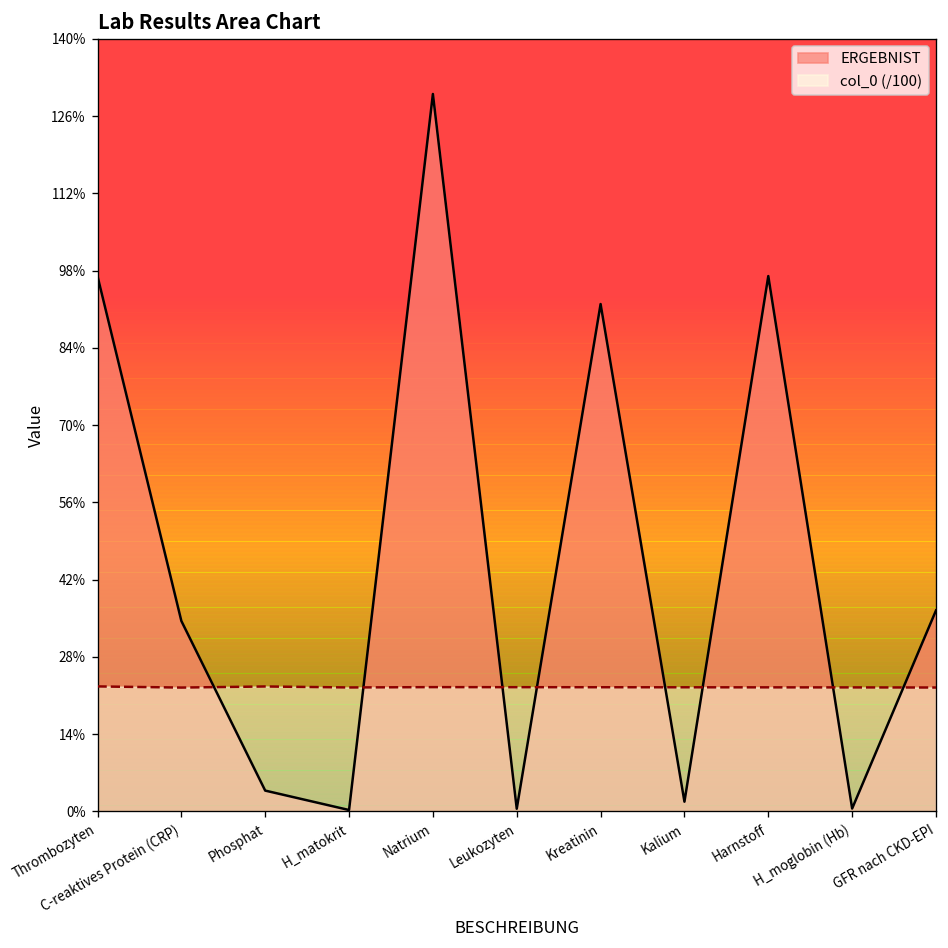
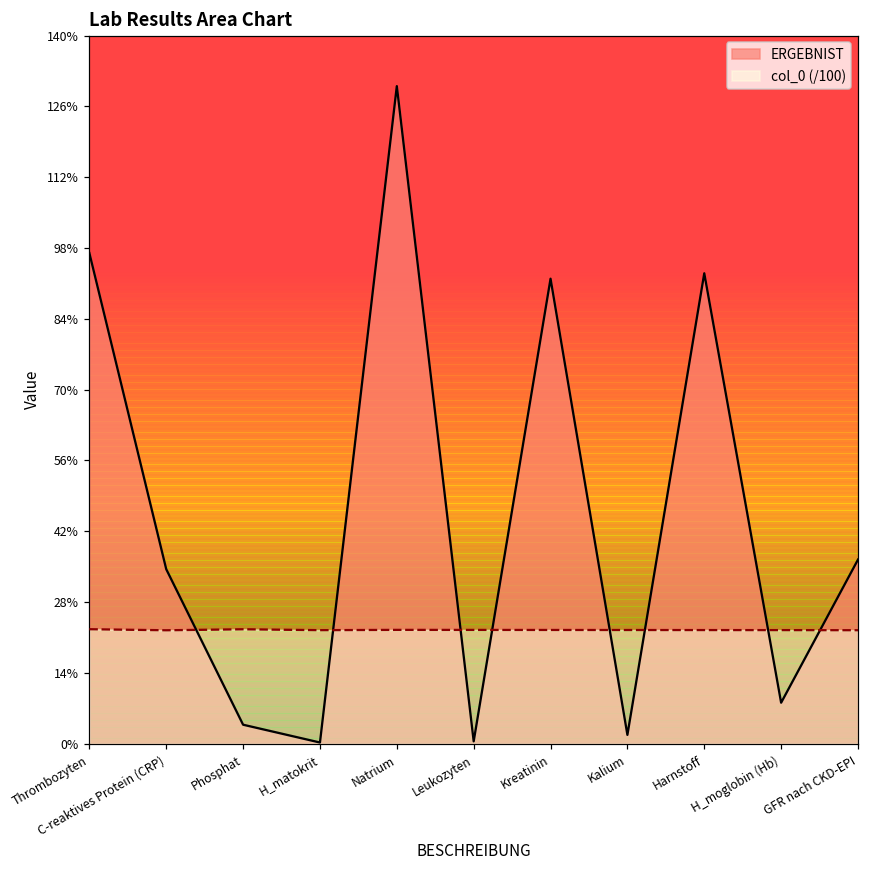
  {
    "ERGEBNIST": {
      "Thrombozyten": "97%",
      "C-reaktives Protein (CRP)": "35%",
      "Phosphat": "4%",
      "H_matokrit": "0%",
      "Natrium": "130%",
      "Leukozyten": "0%",
      "Kreatinin": "92%",
      "Kalium": "2%",
-     "Harnstoff": "97%",
-     "H_moglobin (Hb)": "1%",
+     "Harnstoff": "93%",
+     "H_moglobin (Hb)": "8%",
      "GFR nach CKD-EPI": "36%"
    },
    "col_0 (/100)": {
      "Thrombozyten": "23%",
      "C-reaktives Protein (CRP)": "22%",
      "Phosphat": "23%",
      "H_matokrit": "22%",
      "Natrium": "23%",
      "Leukozyten": "22%",
      "Kreatinin": "22%",
      "Kalium": "22%",
      "Harnstoff": "22%",
      "H_moglobin (Hb)": "22%",
      "GFR nach CKD-EPI": "22%"
    }
  }
